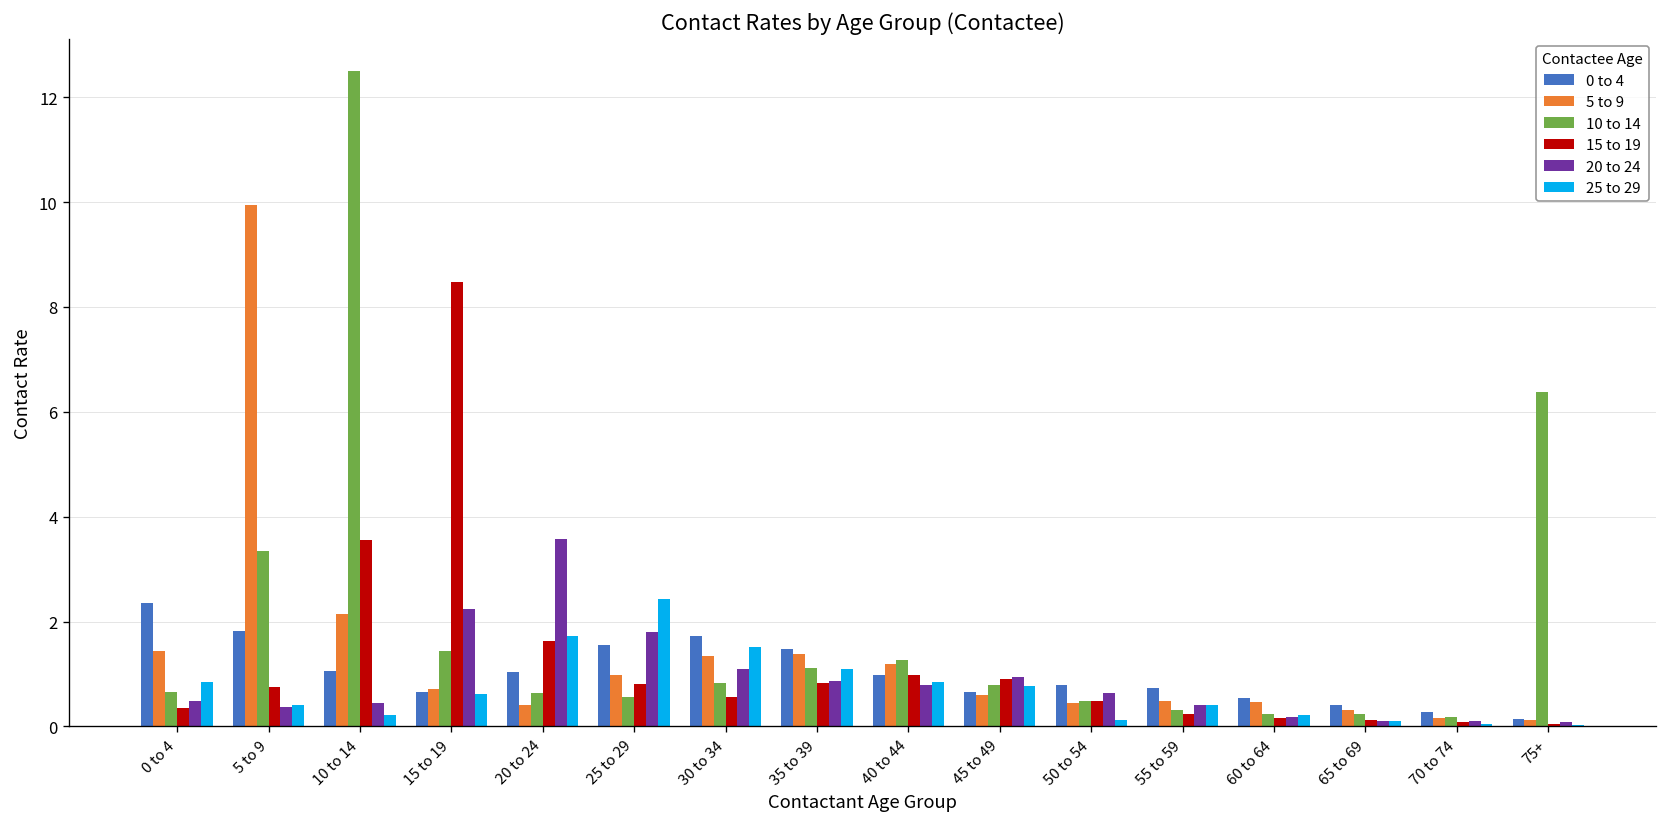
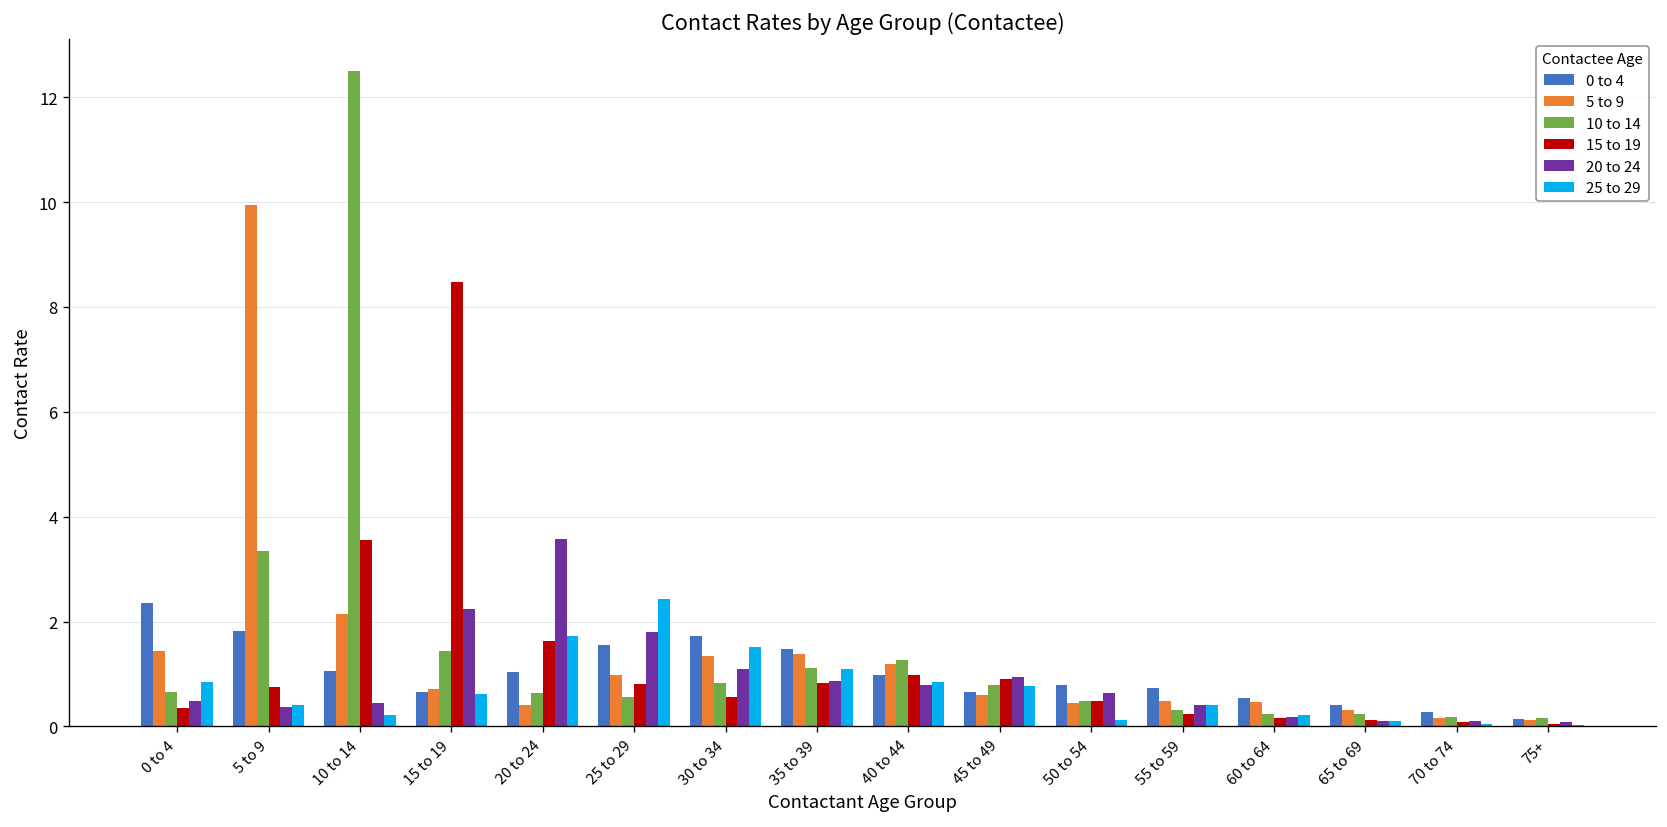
  {
    "0 to 4": {
      "0 to 4": 2.4,
      "5 to 9": 1.8,
      "10 to 14": 1.0,
      "15 to 19": 0.7,
      "20 to 24": 1.0,
      "25 to 29": 1.5,
      "30 to 34": 1.7,
      "35 to 39": 1.5,
      "40 to 44": 1.0,
      "45 to 49": 0.7,
      "50 to 54": 0.8,
      "55 to 59": 0.7,
      "60 to 64": 0.5,
      "65 to 69": 0.4,
      "70 to 74": 0.3,
      "75+": 0.1
    },
    "5 to 9": {
      "0 to 4": 1.4,
      "5 to 9": 9.9,
      "10 to 14": 2.1,
      "15 to 19": 0.7,
      "20 to 24": 0.4,
      "25 to 29": 1.0,
      "30 to 34": 1.3,
      "35 to 39": 1.4,
      "40 to 44": 1.2,
      "45 to 49": 0.6,
      "50 to 54": 0.4,
      "55 to 59": 0.5,
      "60 to 64": 0.5,
      "65 to 69": 0.3,
      "70 to 74": 0.2,
      "75+": 0.1
    },
    "10 to 14": {
      "0 to 4": 0.7,
      "5 to 9": 3.4,
      "10 to 14": 12.5,
      "15 to 19": 1.4,
      "20 to 24": 0.6,
      "25 to 29": 0.6,
      "30 to 34": 0.8,
      "35 to 39": 1.1,
      "40 to 44": 1.3,
      "45 to 49": 0.8,
      "50 to 54": 0.5,
      "55 to 59": 0.3,
      "60 to 64": 0.2,
      "65 to 69": 0.2,
      "70 to 74": 0.2,
-     "75+": 6.4
+     "75+": 0.2
    },
    "15 to 19": {
      "0 to 4": 0.3,
      "5 to 9": 0.7,
      "10 to 14": 3.6,
      "15 to 19": 8.5,
      "20 to 24": 1.6,
      "25 to 29": 0.8,
      "30 to 34": 0.6,
      "35 to 39": 0.8,
      "40 to 44": 1.0,
      "45 to 49": 0.9,
      "50 to 54": 0.5,
      "55 to 59": 0.2,
      "60 to 64": 0.2,
      "65 to 69": 0.1,
      "70 to 74": 0.1
    },
    "20 to 24": {
      "0 to 4": 0.5,
      "5 to 9": 0.4,
      "10 to 14": 0.4,
      "15 to 19": 2.2,
      "20 to 24": 3.6,
      "25 to 29": 1.8,
      "30 to 34": 1.1,
      "35 to 39": 0.9,
      "40 to 44": 0.8,
      "45 to 49": 0.9,
      "50 to 54": 0.6,
      "55 to 59": 0.4,
      "60 to 64": 0.2,
      "65 to 69": 0.1,
      "70 to 74": 0.1,
      "75+": 0.1
    },
    "25 to 29": {
      "0 to 4": 0.8,
      "5 to 9": 0.4,
      "10 to 14": 0.2,
      "15 to 19": 0.6,
      "20 to 24": 1.7,
      "25 to 29": 2.4,
      "30 to 34": 1.5,
      "35 to 39": 1.1,
      "40 to 44": 0.9,
      "45 to 49": 0.8,
      "50 to 54": 0.1,
      "55 to 59": 0.4,
      "60 to 64": 0.2,
      "65 to 69": 0.1
    }
  }
